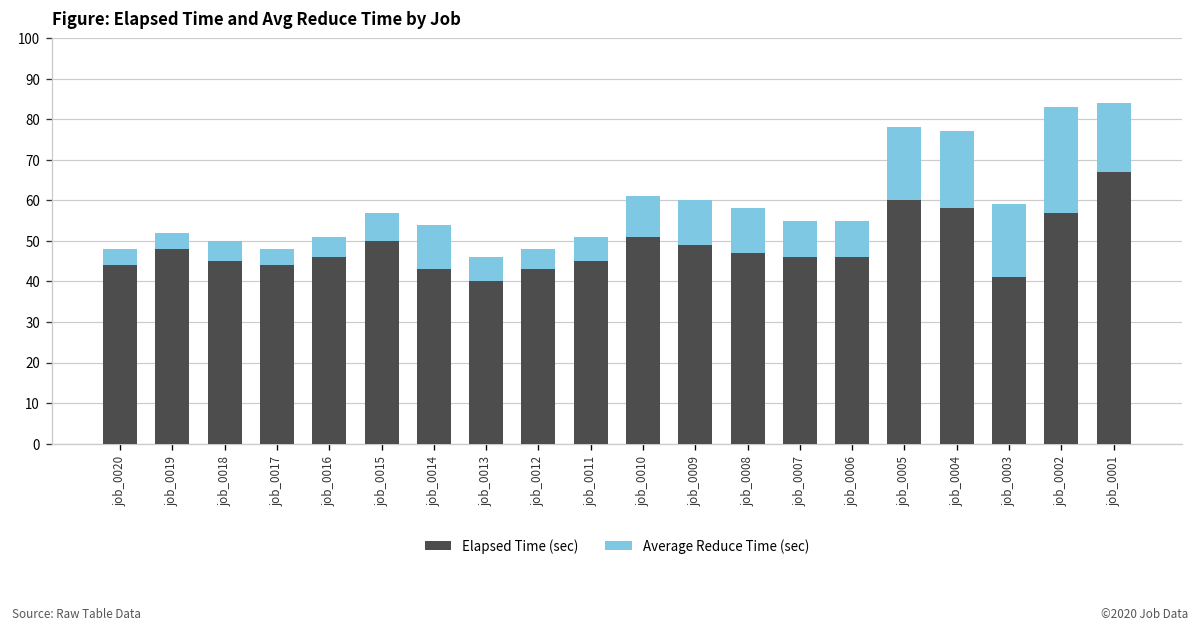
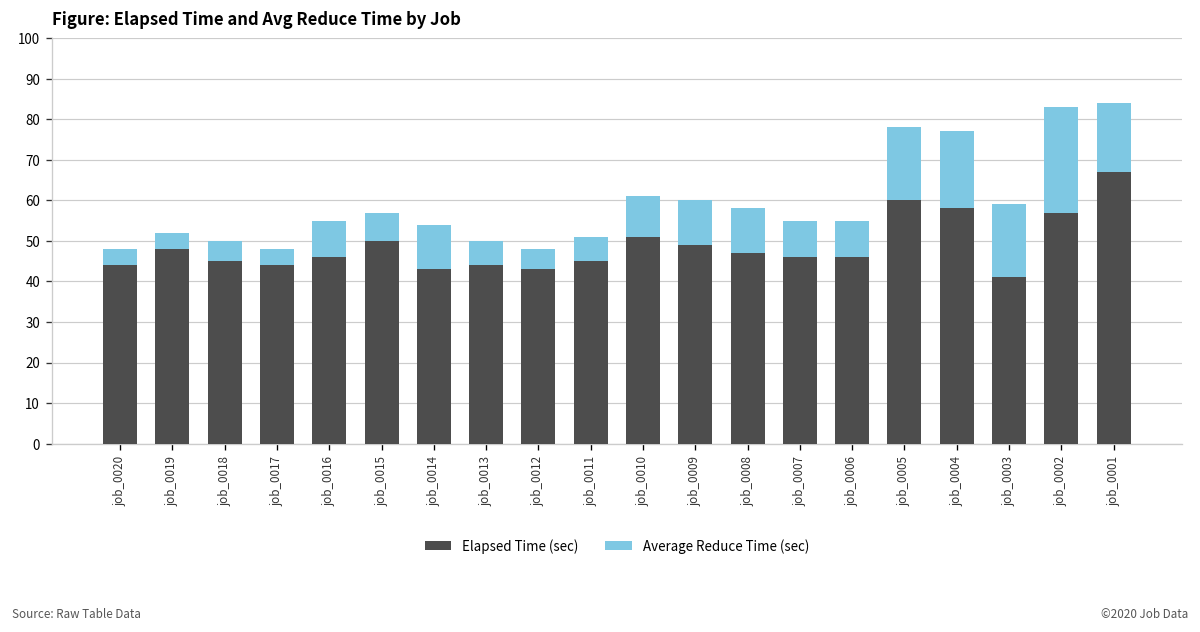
  {
    "Elapsed Time (sec)": {
      "job_0020": 44,
      "job_0019": 48,
      "job_0018": 45,
      "job_0017": 44,
      "job_0016": 46,
      "job_0015": 50,
      "job_0014": 43,
-     "job_0013": 40,
+     "job_0013": 44,
      "job_0012": 43,
      "job_0011": 45,
      "job_0010": 51,
      "job_0009": 49,
      "job_0008": 47,
      "job_0007": 46,
      "job_0006": 46,
      "job_0005": 60,
      "job_0004": 58,
      "job_0003": 41,
      "job_0002": 57,
      "job_0001": 67
    },
    "Average Reduce Time (sec)": {
      "job_0020": 4,
      "job_0019": 4,
      "job_0018": 5,
      "job_0017": 4,
-     "job_0016": 5,
+     "job_0016": 9,
      "job_0015": 7,
      "job_0014": 11,
      "job_0013": 6,
      "job_0012": 5,
      "job_0011": 6,
      "job_0010": 10,
      "job_0009": 11,
      "job_0008": 11,
      "job_0007": 9,
      "job_0006": 9,
      "job_0005": 18,
      "job_0004": 19,
      "job_0003": 18,
      "job_0002": 26,
      "job_0001": 17
    }
  }
